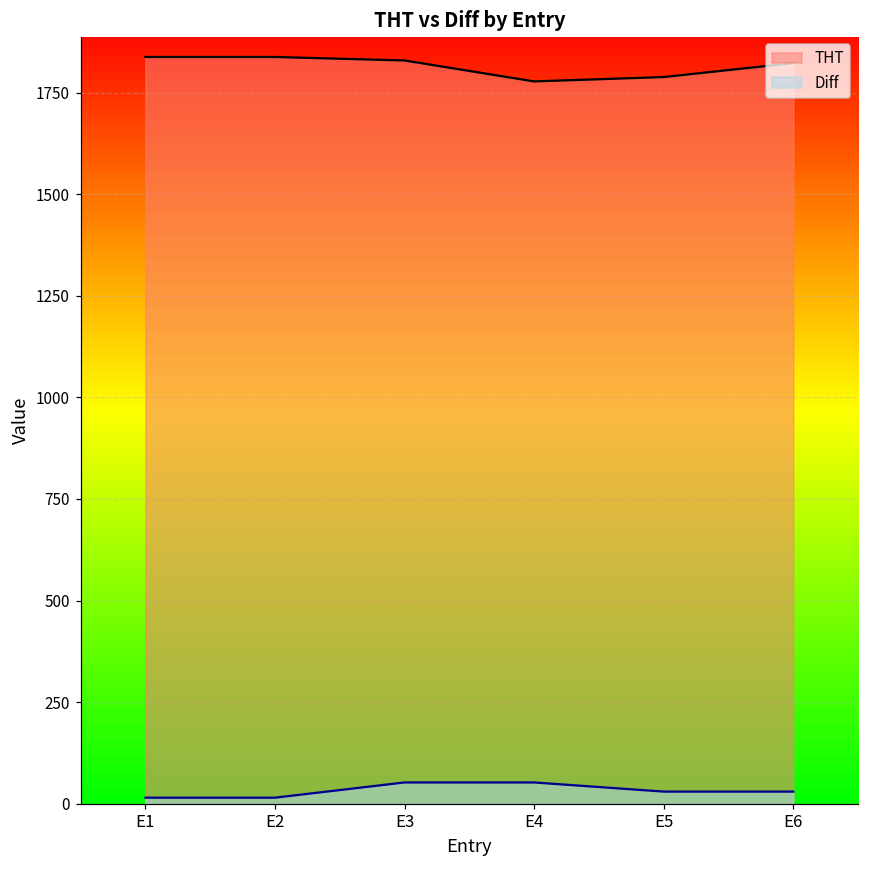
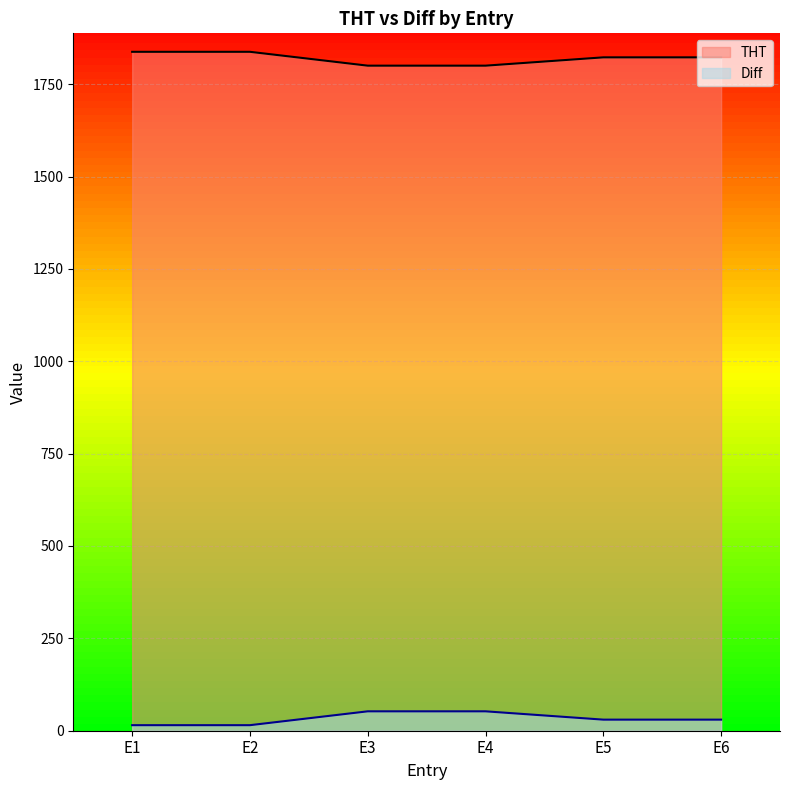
  {
    "THT": {
      "E1": 1840,
      "E2": 1840,
-     "E3": 1830,
-     "E4": 1780,
-     "E5": 1790
+     "E3": 1800,
+     "E4": 1800,
+     "E5": 1820
    },
    "Diff": {
      "E1": 20,
      "E2": 20,
      "E3": 50,
      "E4": 50,
      "E5": 30,
      "E6": 30
    }
  }
